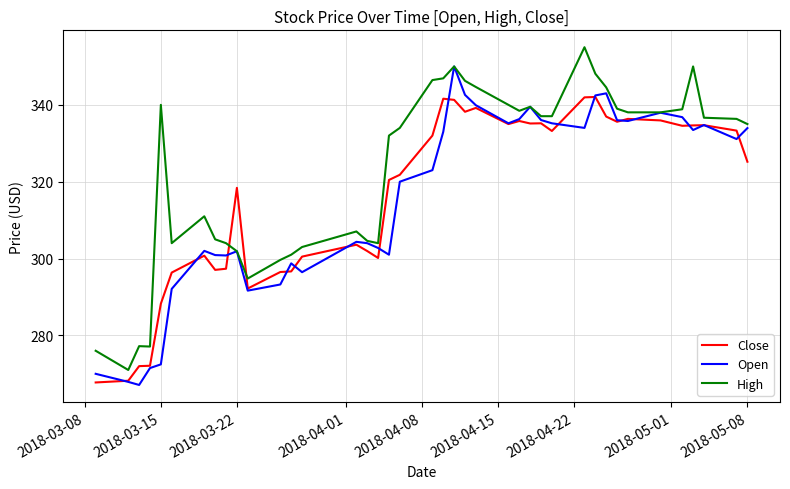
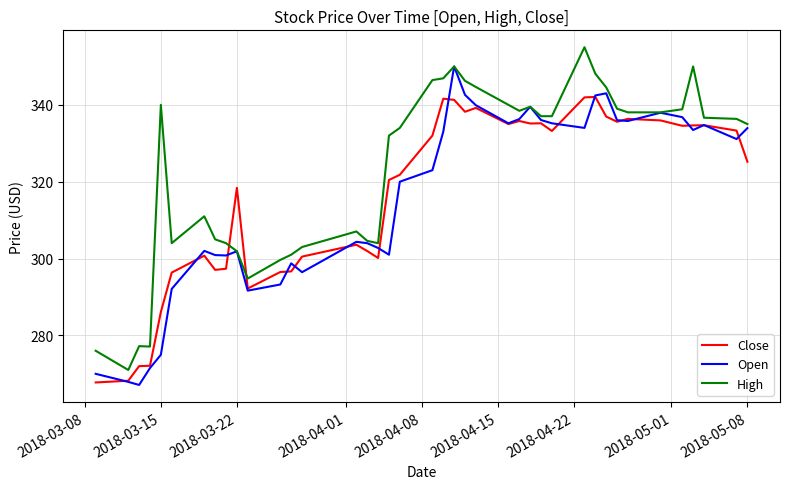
  {
    "Close": {
-     "2018-03-15": 288,
+     "2018-03-15": 286,
      "2018-03-22": 318,
      "2018-05-08": 325
    },
    "Open": {
-     "2018-03-15": 272,
+     "2018-03-15": 275,
      "2018-05-08": 334
    },
    "High": {
      "2018-03-15": 340,
      "2018-05-08": 335
    }
  }
